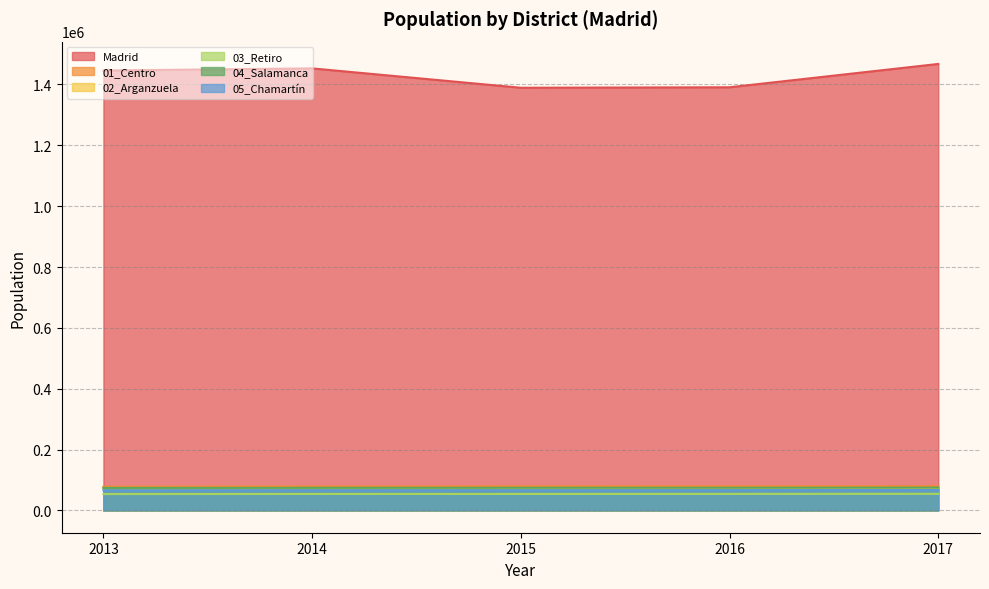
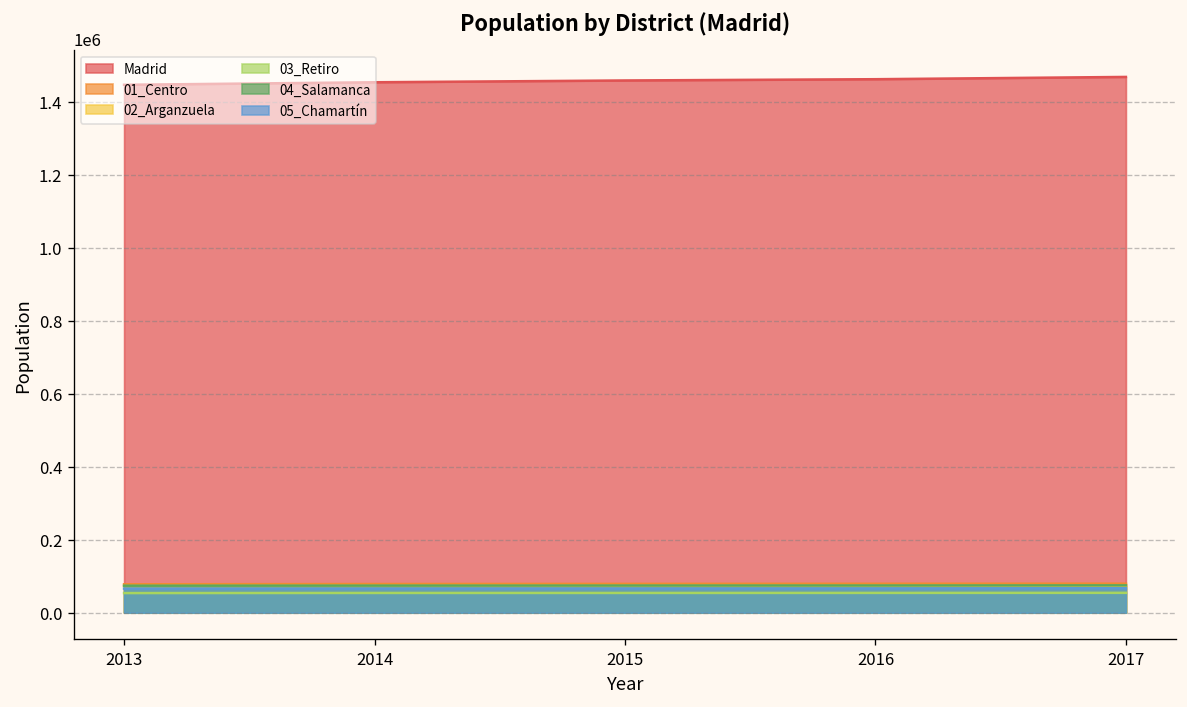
  {
    "Madrid": {
-     "2015": 1390000,
-     "2016": 1390000,
+     "2015": 1460000,
+     "2016": 1460000,
      "2017": 1470000
    },
    "03_Retiro": {
      "2013": 50000,
      "2014": 50000,
      "2015": 50000,
      "2016": 50000,
      "2017": 50000
    }
  }
